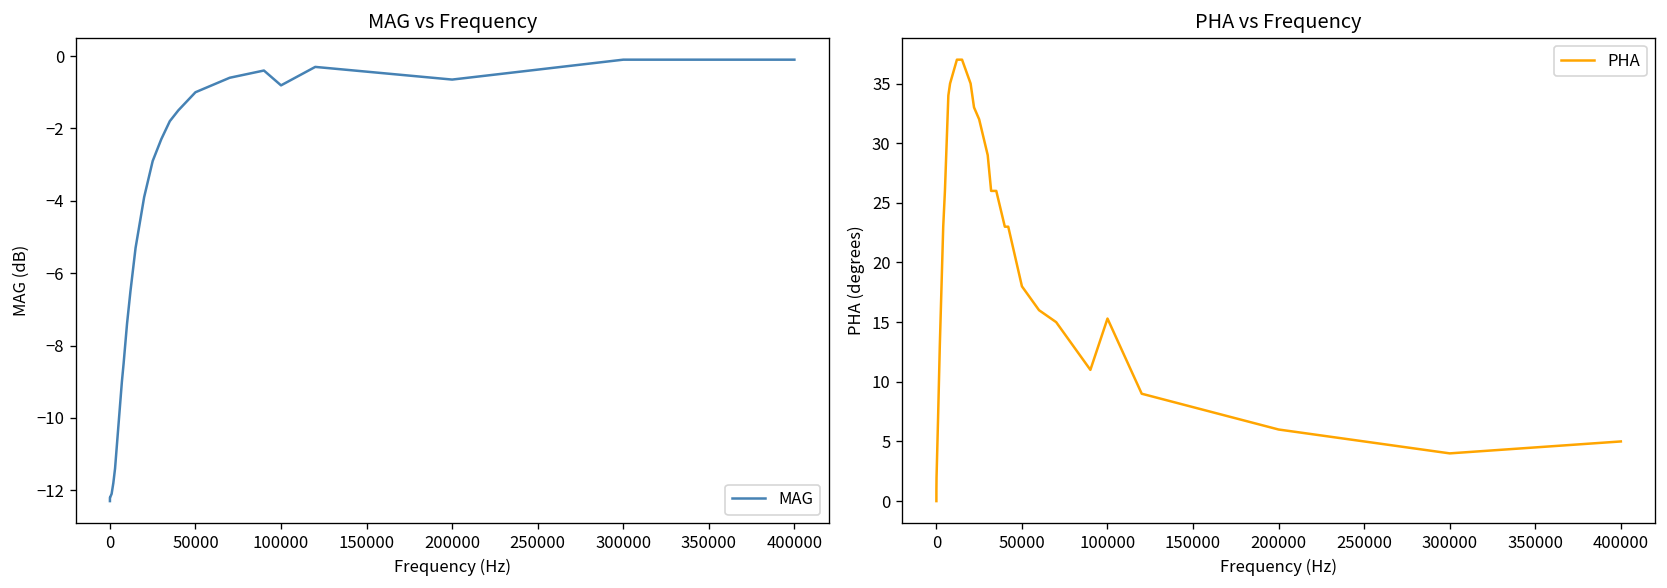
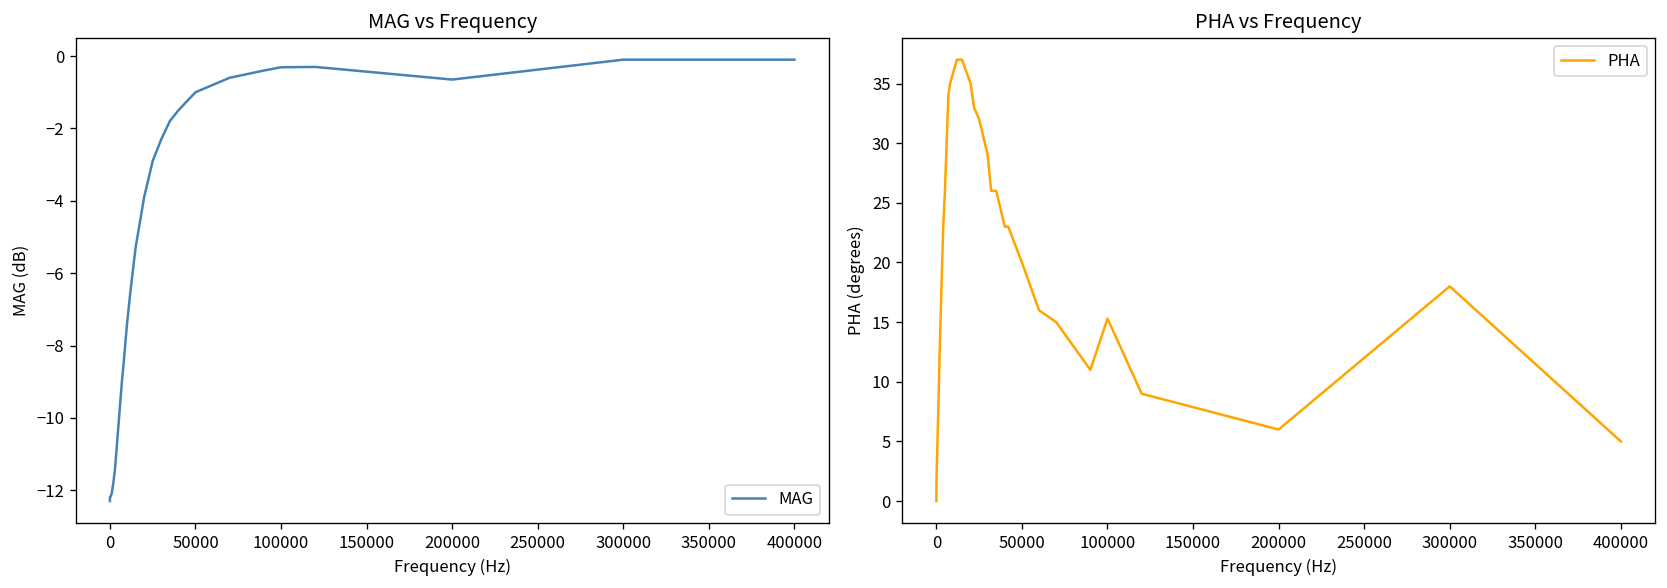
  {
    "MAG vs Frequency": {
      "50000": -1.0,
-     "100000": -0.8,
+     "100000": -0.3,
      "200000": -0.7,
      "300000": -0.1,
      "400000": -0.1
    },
    "PHA vs Frequency": {
-     "50000": 18,
+     "50000": 20,
      "100000": 15,
      "200000": 6,
-     "300000": 4,
+     "300000": 18,
      "400000": 5
    }
  }
